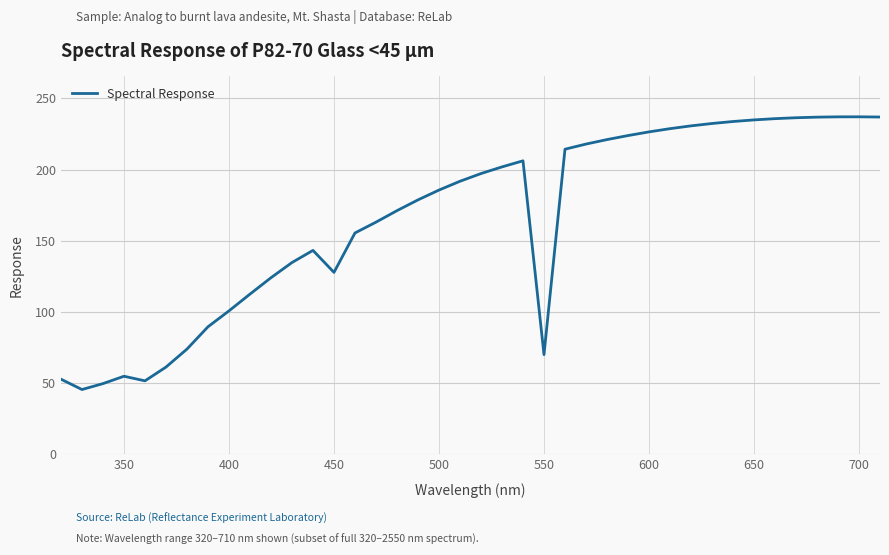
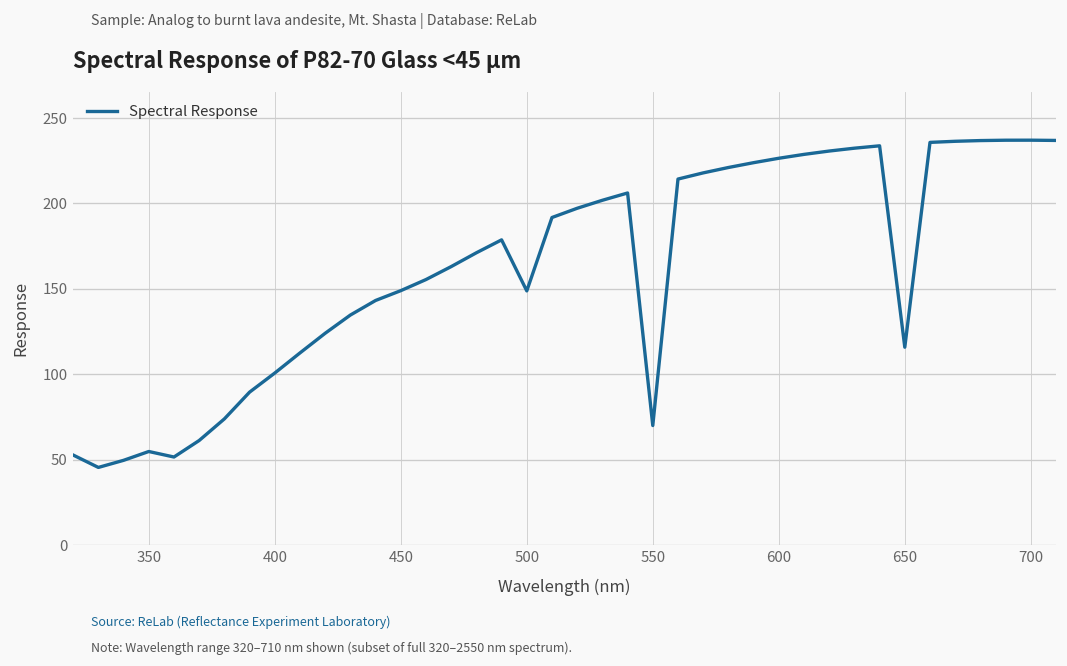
  {
    "350": 55,
    "400": 101,
-   "450": 128,
-   "500": 186,
+   "450": 149,
+   "500": 149,
    "550": 70,
    "600": 226,
-   "650": 235,
+   "650": 116,
    "700": 237
  }
